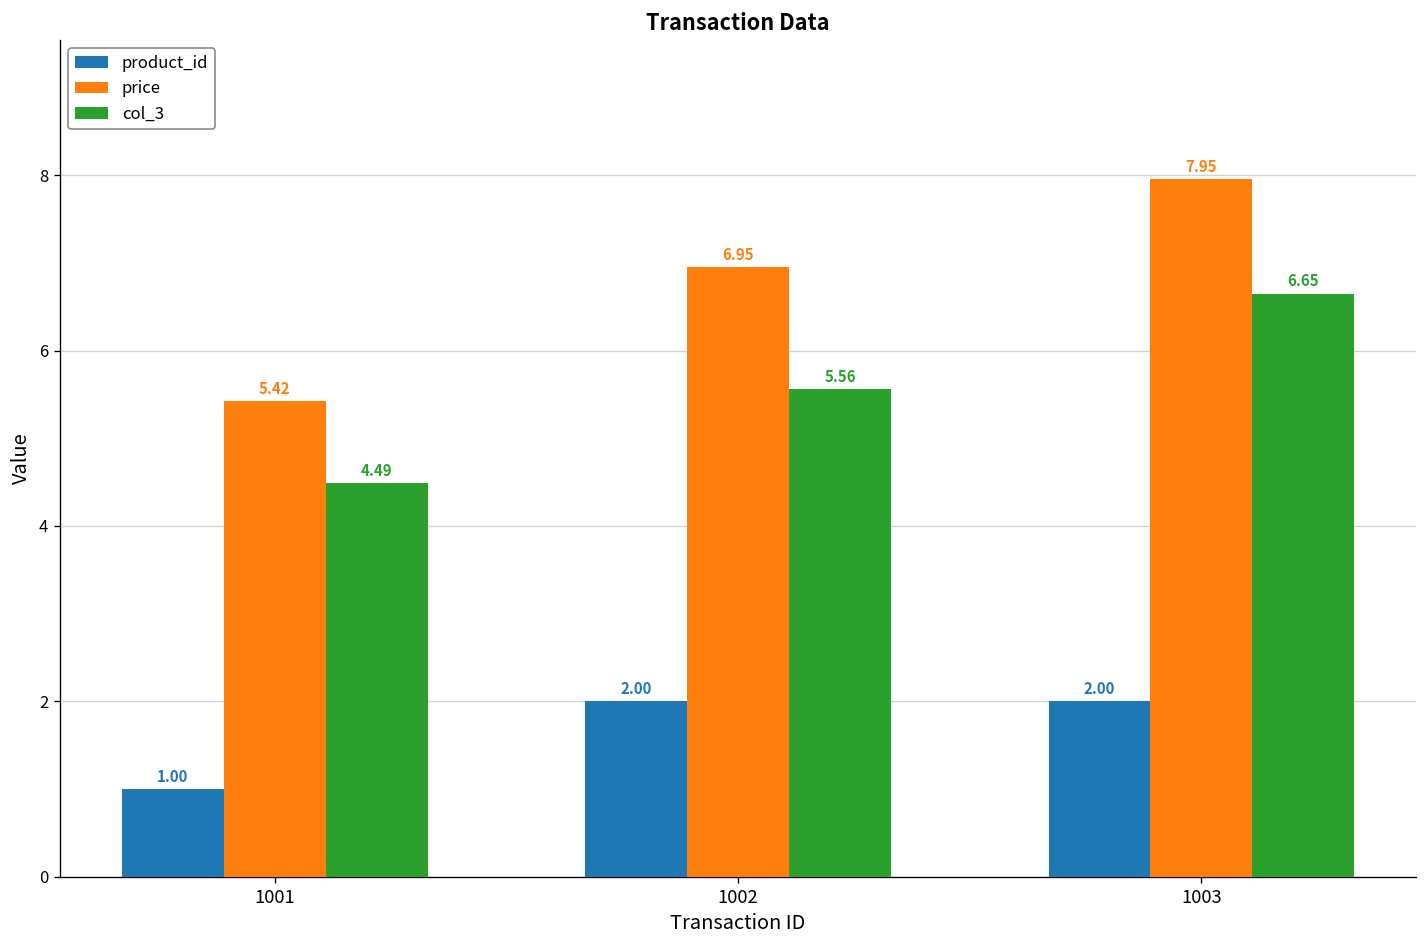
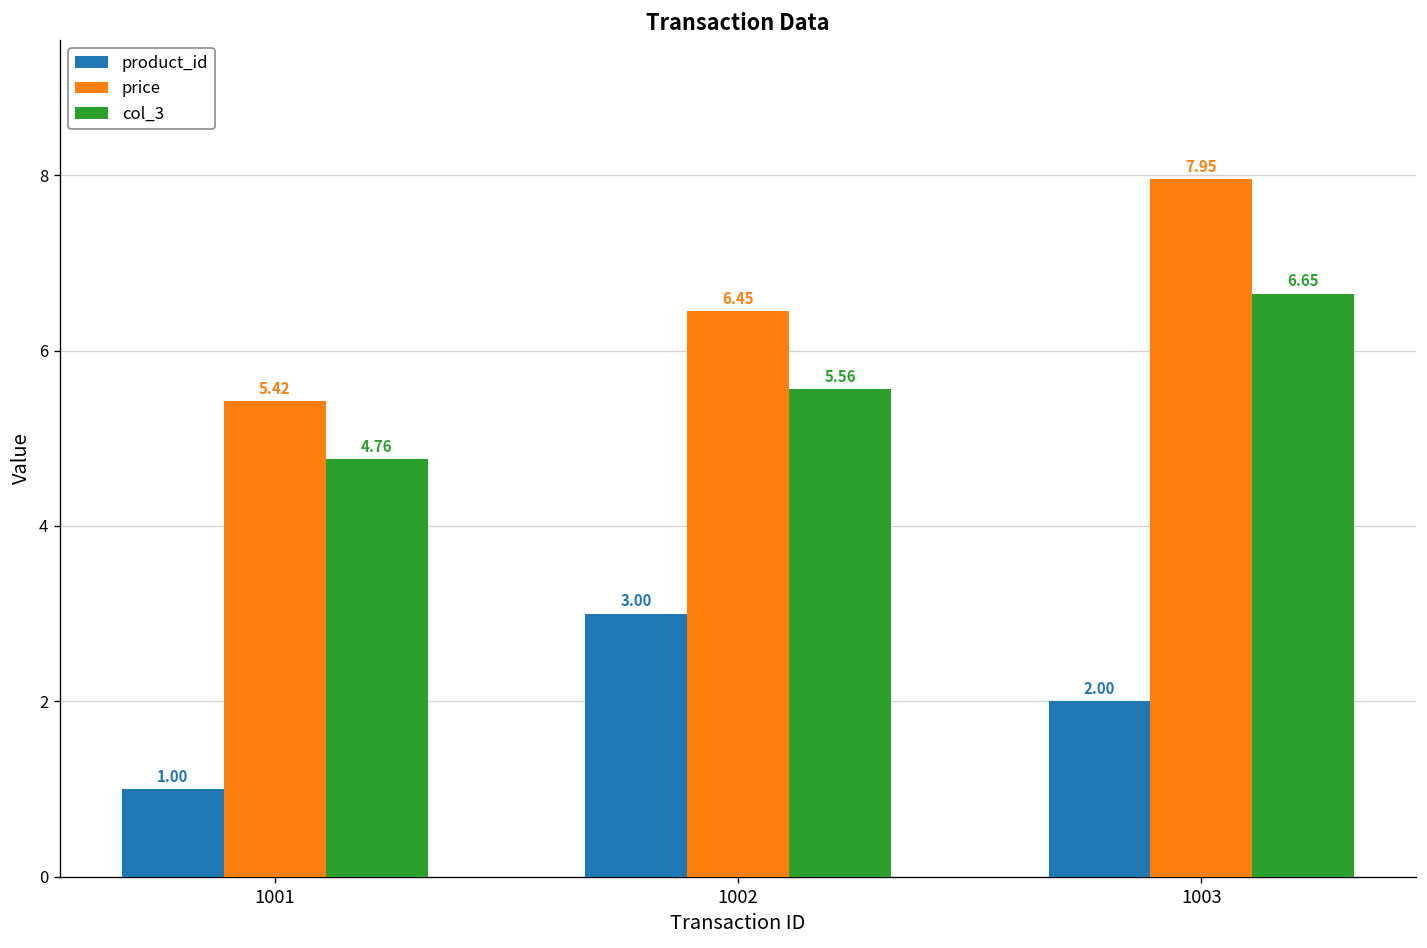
  {
    "product_id": {
      "1001": 1.00,
-     "1002": 2.00,
+     "1002": 3.00,
      "1003": 2.00
    },
    "price": {
      "1001": 5.42,
-     "1002": 6.95,
+     "1002": 6.45,
      "1003": 7.95
    },
    "col_3": {
-     "1001": 4.49,
+     "1001": 4.76,
      "1002": 5.56,
      "1003": 6.65
    }
  }
